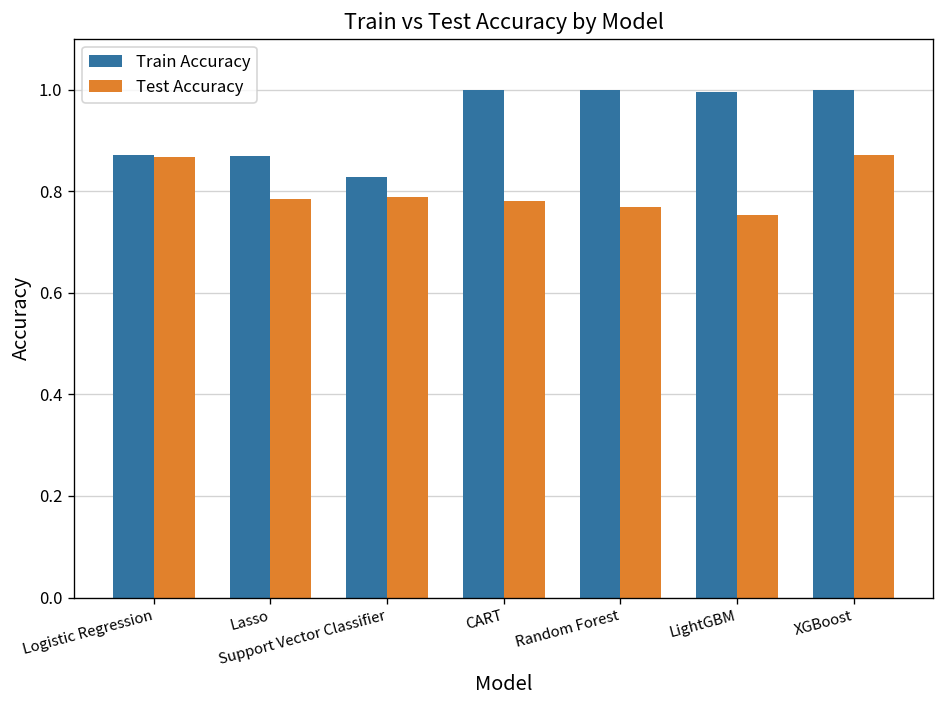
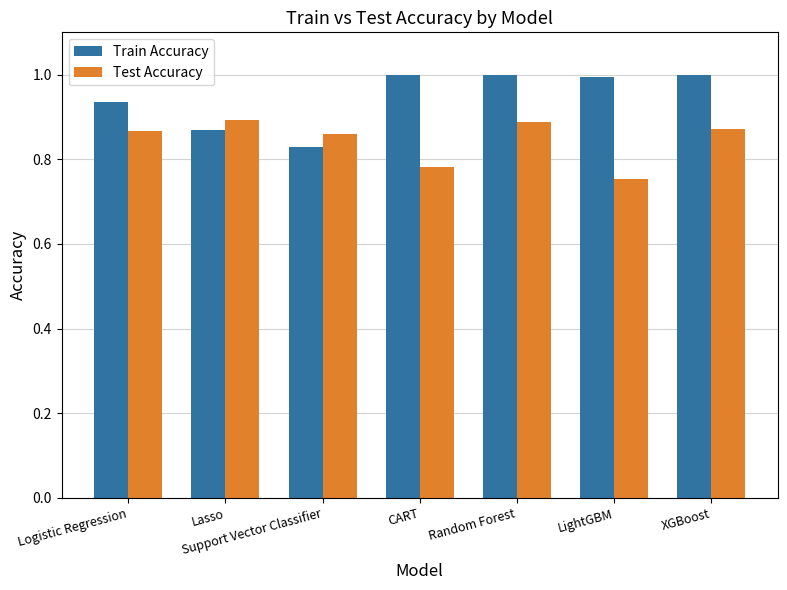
  {
    "Train Accuracy": {
-     "Logistic Regression": 0.87,
+     "Logistic Regression": 0.94,
      "Lasso": 0.87,
      "Support Vector Classifier": 0.83,
      "CART": 1.00,
      "Random Forest": 1.00,
      "LightGBM": 0.99,
      "XGBoost": 1.00
    },
    "Test Accuracy": {
      "Logistic Regression": 0.87,
-     "Lasso": 0.78,
-     "Support Vector Classifier": 0.79,
+     "Lasso": 0.89,
+     "Support Vector Classifier": 0.86,
      "CART": 0.78,
-     "Random Forest": 0.77,
+     "Random Forest": 0.89,
      "LightGBM": 0.75,
      "XGBoost": 0.87
    }
  }
